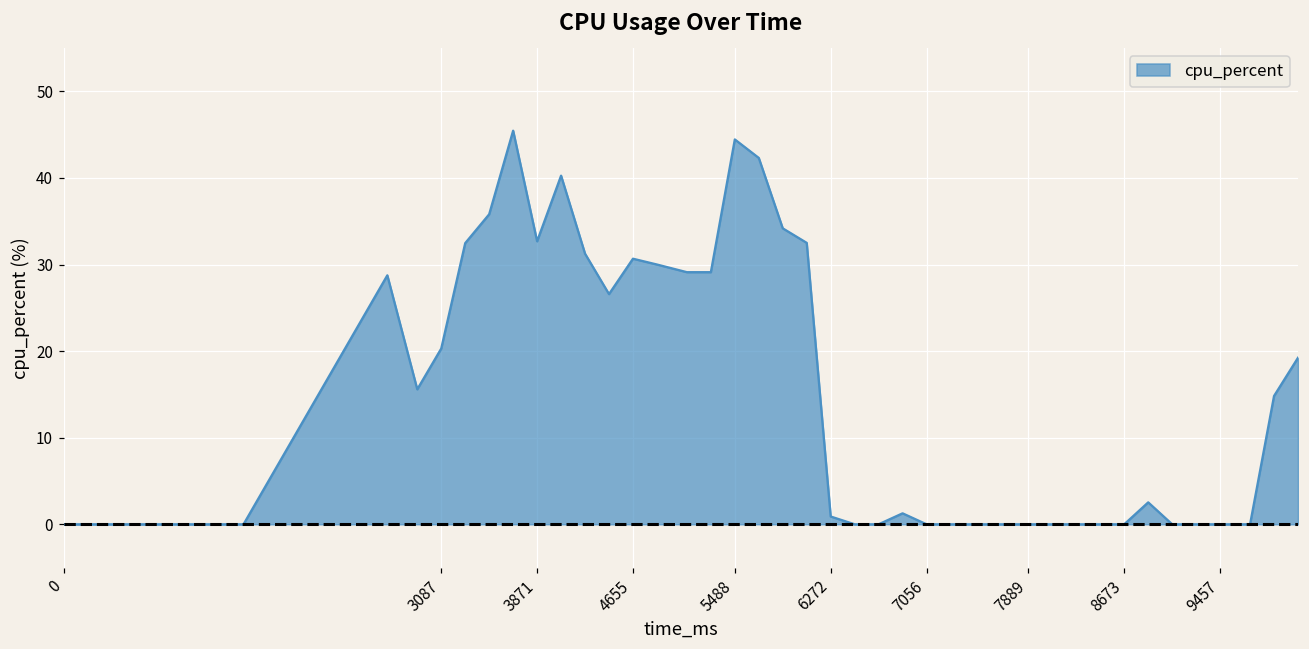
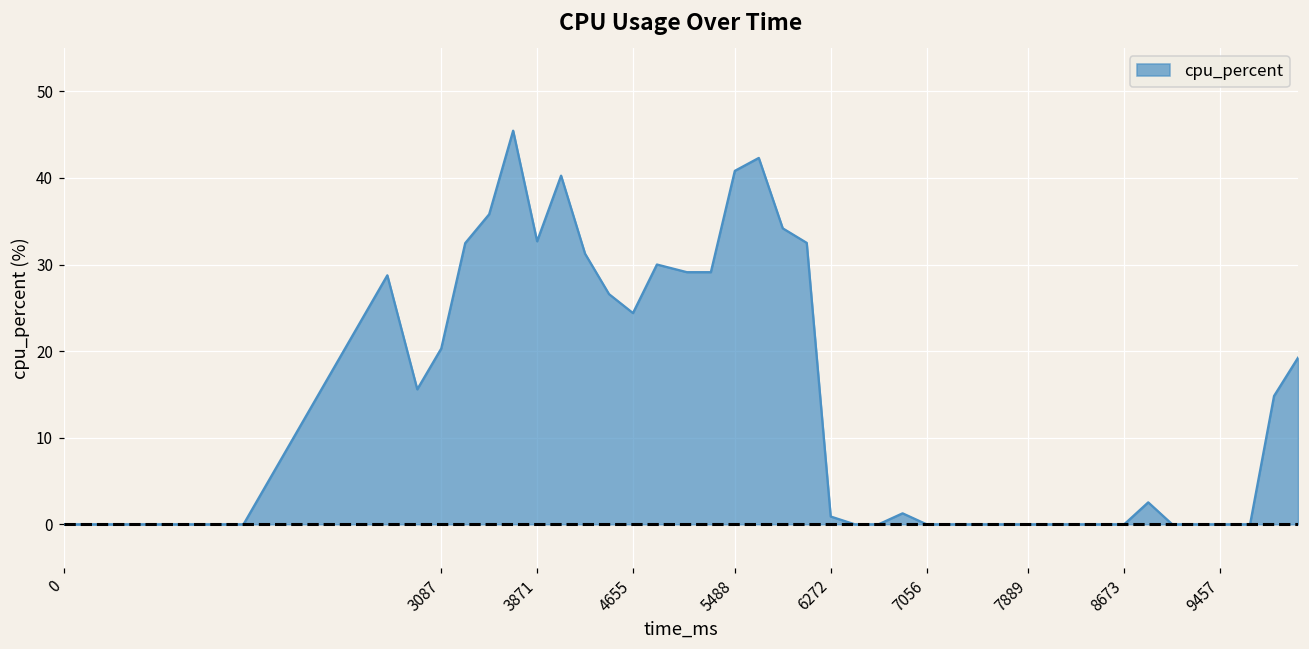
  {
    "0": 0,
    "3087": 20,
    "3871": 33,
-   "4655": 31,
-   "5488": 44,
+   "4655": 24,
+   "5488": 41,
    "6272": 1,
    "7056": 0,
    "7889": 0,
    "8673": 0,
    "9457": 0
  }
